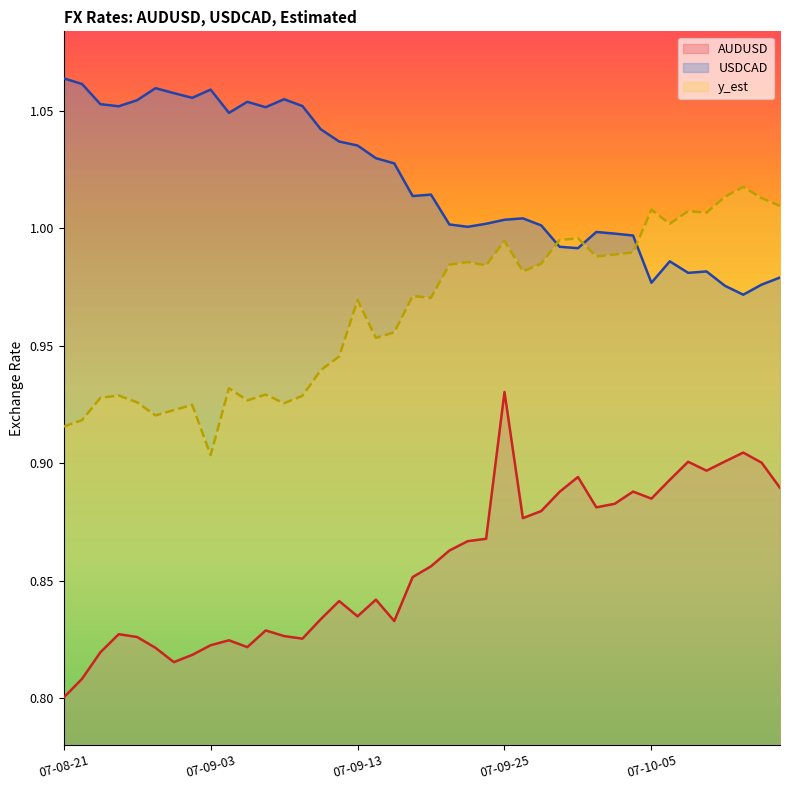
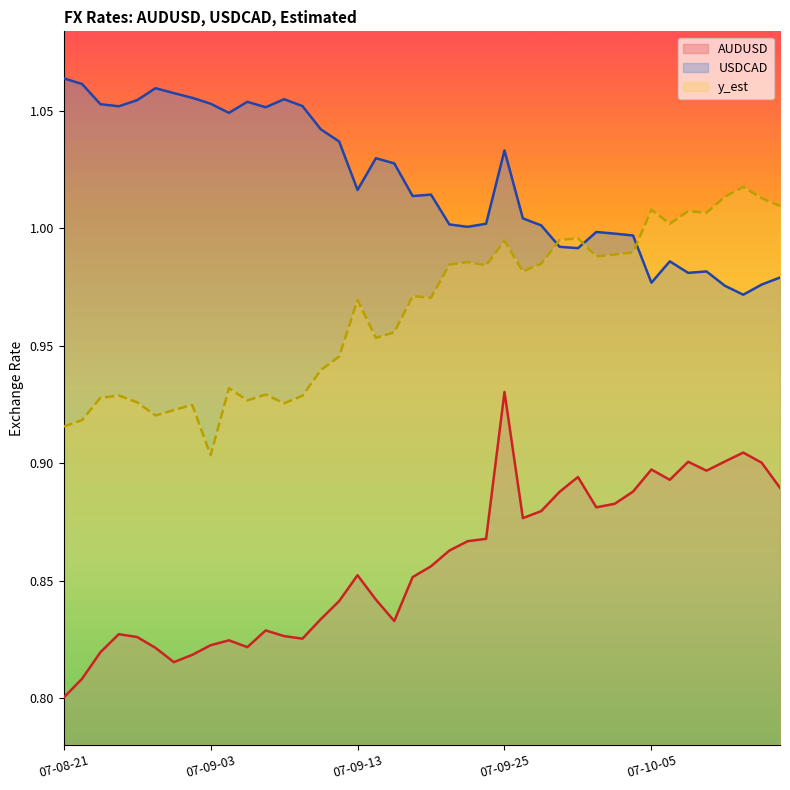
  {
    "AUDUSD": {
      "07-08-21": 0.800,
      "07-09-03": 0.823,
-     "07-09-13": 0.835,
+     "07-09-13": 0.852,
      "07-09-25": 0.930,
-     "07-10-05": 0.885
+     "07-10-05": 0.897
    },
    "USDCAD": {
      "07-08-21": 1.064,
-     "07-09-03": 1.059,
-     "07-09-13": 1.035,
-     "07-09-25": 1.004,
+     "07-09-03": 1.053,
+     "07-09-13": 1.016,
+     "07-09-25": 1.033,
      "07-10-05": 0.977
    },
    "y_est": {
      "07-08-21": 0.916,
      "07-09-03": 0.903,
      "07-09-13": 0.969,
      "07-09-25": 0.995,
      "07-10-05": 1.008
    }
  }
